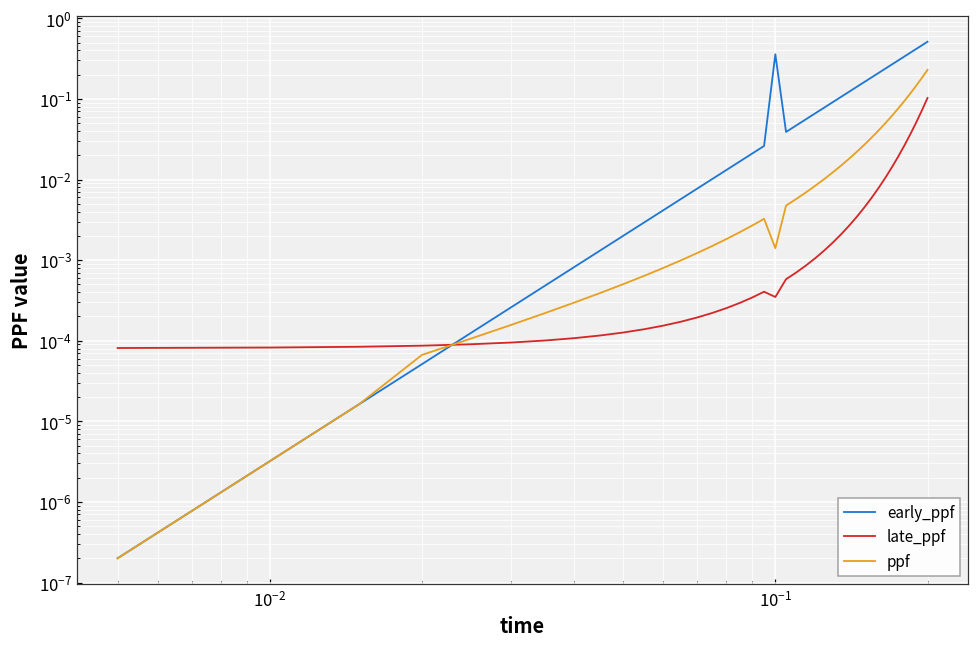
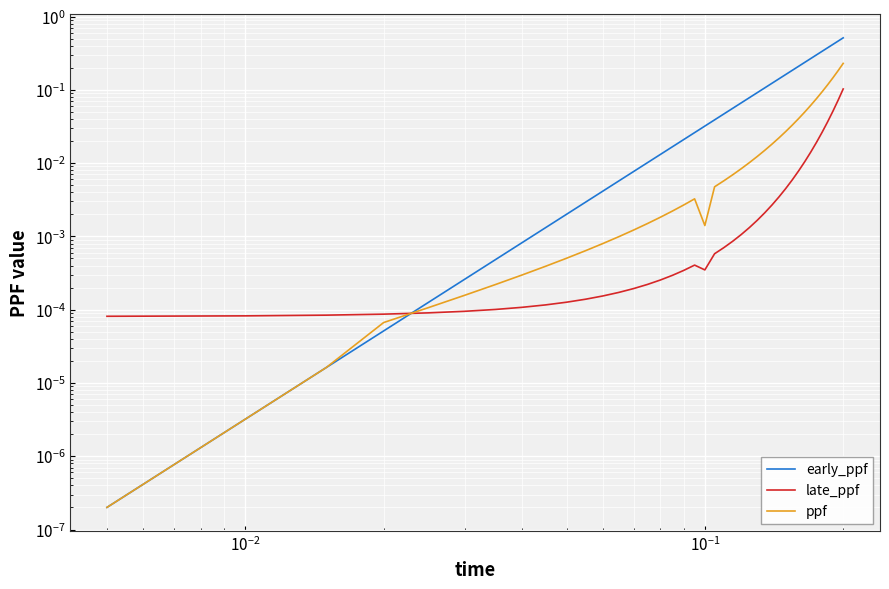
  {
    "early_ppf": {
-     "10^-1": 0.4
+     "10^-1": 0.03
    },
    "late_ppf": {
      "10^-2": 0.00008,
      "10^-1": 0.0003
    },
    "ppf": {
      "10^-1": 0.0014
    }
  }
